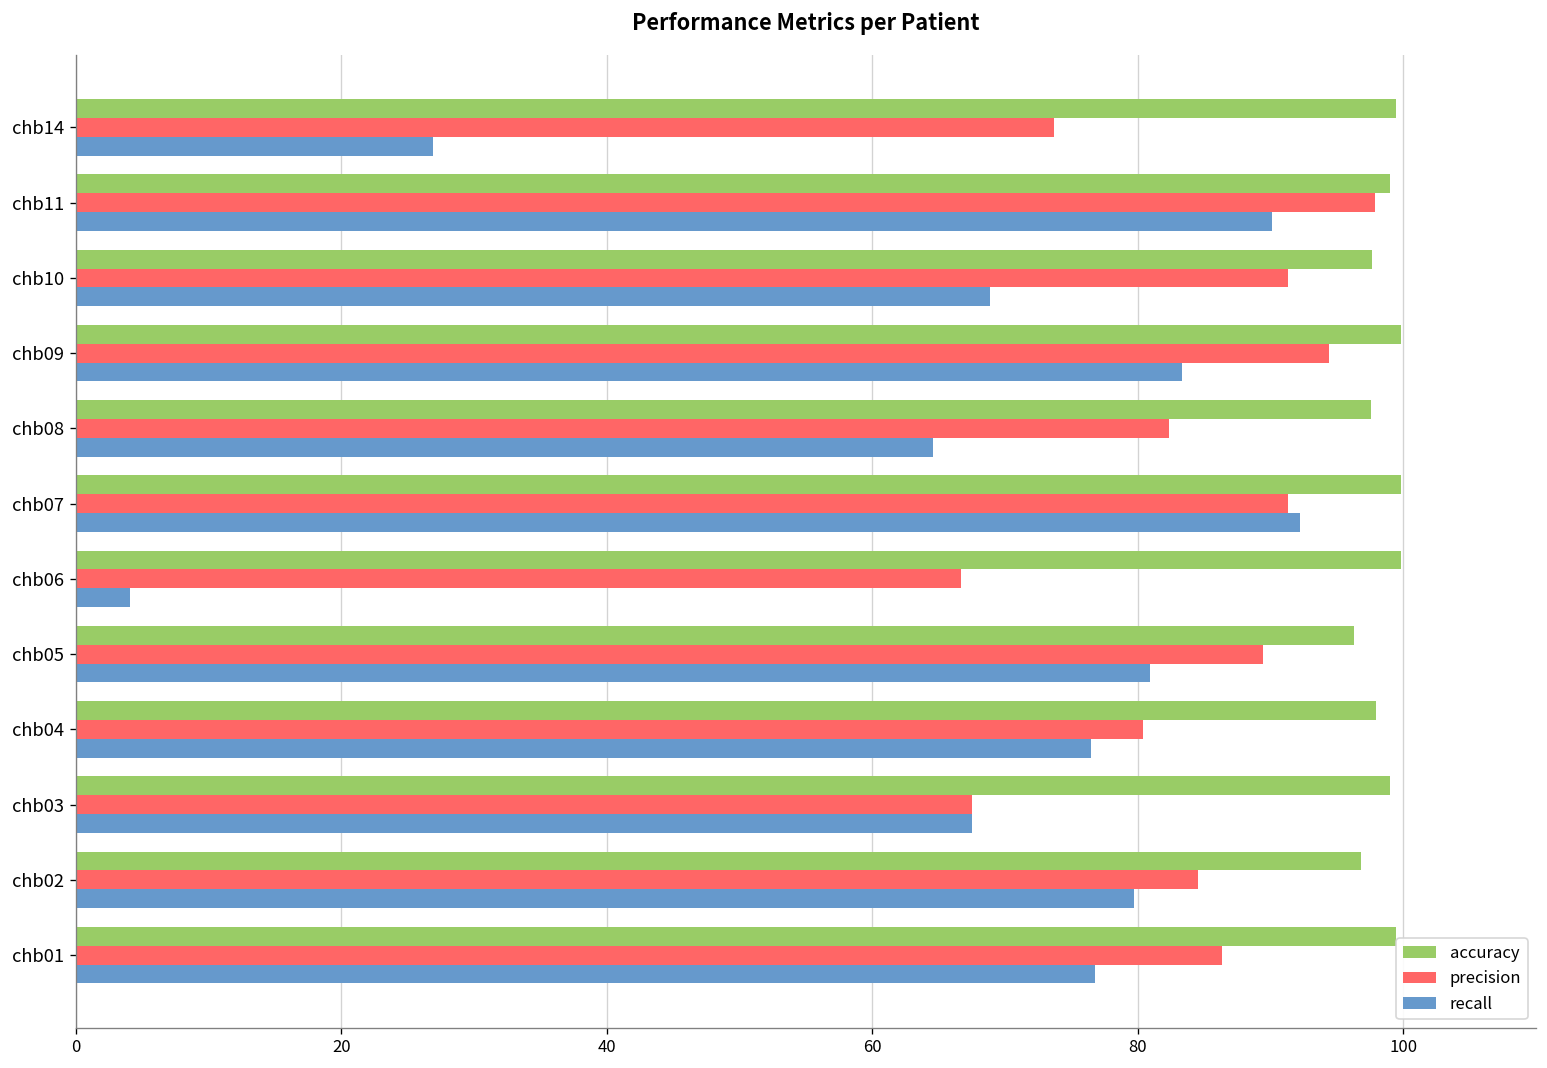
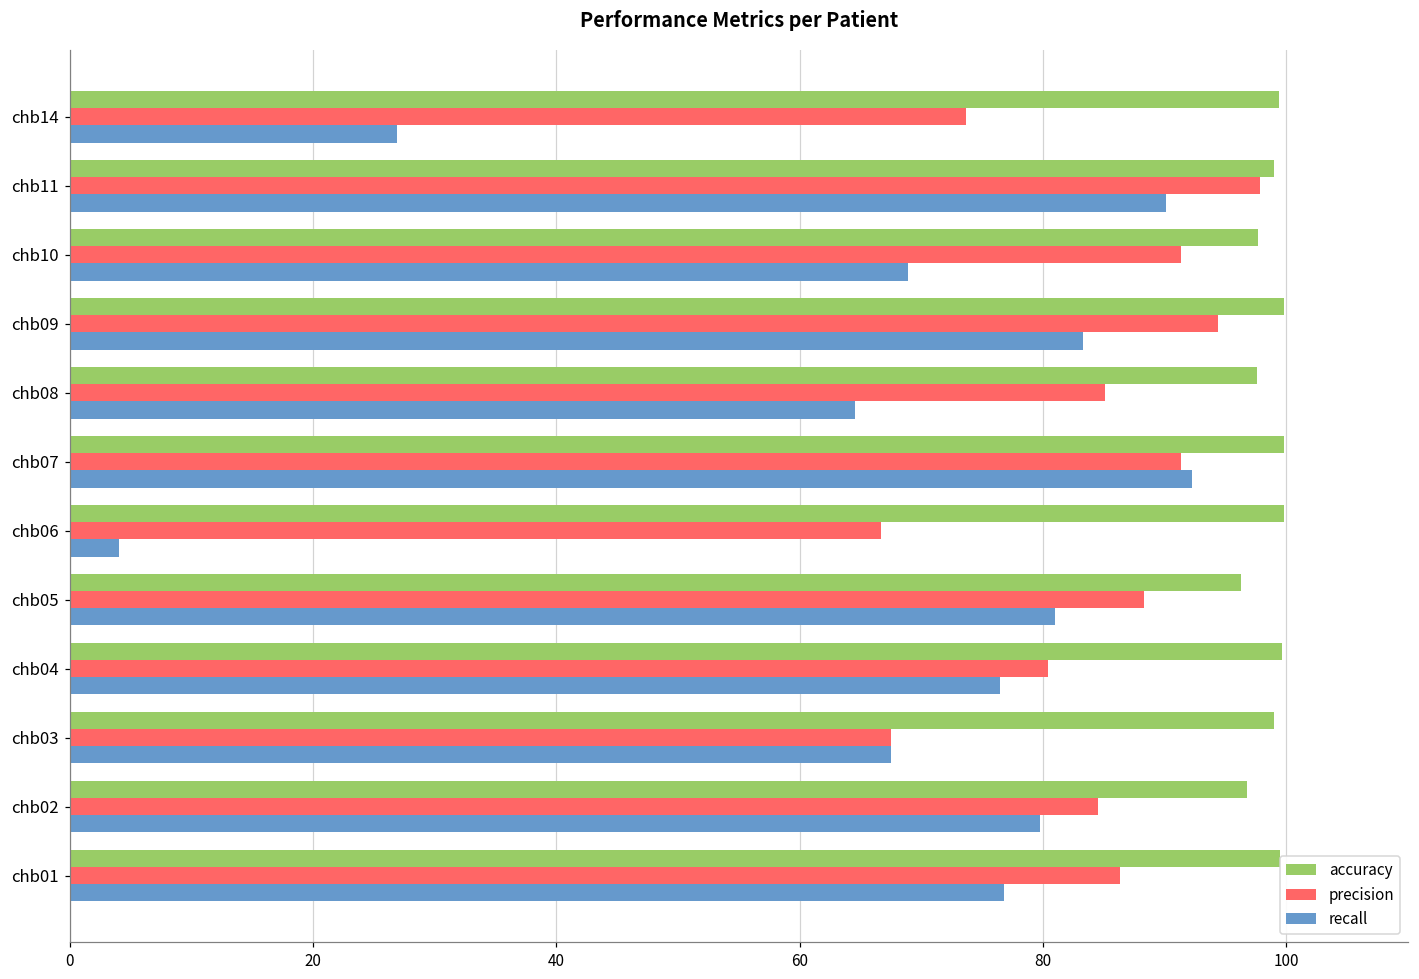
  {
    "accuracy": {
      "chb14": 99.4,
      "chb11": 99.0,
      "chb10": 97.7,
      "chb09": 99.8,
      "chb08": 97.6,
      "chb07": 99.8,
      "chb06": 99.8,
      "chb05": 96.3,
-     "chb04": 98.0,
+     "chb04": 99.6,
      "chb03": 99.0,
      "chb02": 96.8,
      "chb01": 99.5
    },
    "precision": {
      "chb14": 73.7,
      "chb11": 97.8,
      "chb10": 91.4,
      "chb09": 94.4,
-     "chb08": 82.4,
+     "chb08": 85.1,
      "chb07": 91.4,
      "chb06": 66.7,
-     "chb05": 89.5,
+     "chb05": 88.3,
      "chb04": 80.4,
      "chb03": 67.5,
      "chb02": 84.5,
      "chb01": 86.4
    },
    "recall": {
      "chb14": 26.9,
      "chb11": 90.1,
      "chb10": 68.9,
      "chb09": 83.3,
      "chb08": 64.6,
      "chb07": 92.2,
      "chb06": 4.1,
      "chb05": 81.0,
      "chb04": 76.5,
      "chb03": 67.5,
      "chb02": 79.8,
      "chb01": 76.8
    }
  }
